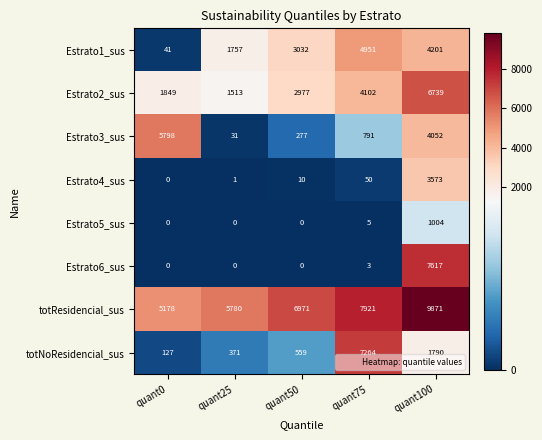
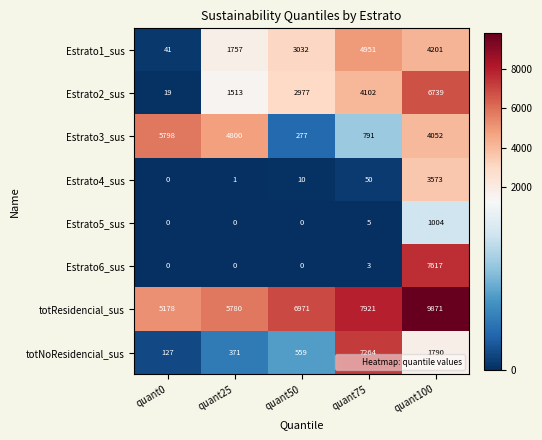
  {
    "Estrato1_sus": {
      "quant0": 41,
      "quant25": 1757,
      "quant50": 3032,
      "quant75": 4951,
      "quant100": 4201
    },
    "Estrato2_sus": {
-     "quant0": 1849,
+     "quant0": 19,
      "quant25": 1513,
      "quant50": 2977,
      "quant75": 4102,
      "quant100": 6739
    },
    "Estrato3_sus": {
      "quant0": 5798,
-     "quant25": 31,
+     "quant25": 4800,
      "quant50": 277,
      "quant75": 791,
      "quant100": 4052
    },
    "Estrato4_sus": {
      "quant0": 0,
      "quant25": 1,
      "quant50": 10,
      "quant75": 50,
      "quant100": 3573
    },
    "Estrato5_sus": {
      "quant0": 0,
      "quant25": 0,
      "quant50": 0,
      "quant75": 5,
      "quant100": 1004
    },
    "Estrato6_sus": {
      "quant0": 0,
      "quant25": 0,
      "quant50": 0,
      "quant75": 3,
      "quant100": 7617
    },
    "totResidencial_sus": {
      "quant0": 5178,
      "quant25": 5780,
      "quant50": 6971,
      "quant75": 7921,
      "quant100": 9871
    },
    "totNoResidencial_sus": {
      "quant0": 127,
      "quant25": 371,
      "quant50": 559
    }
  }
